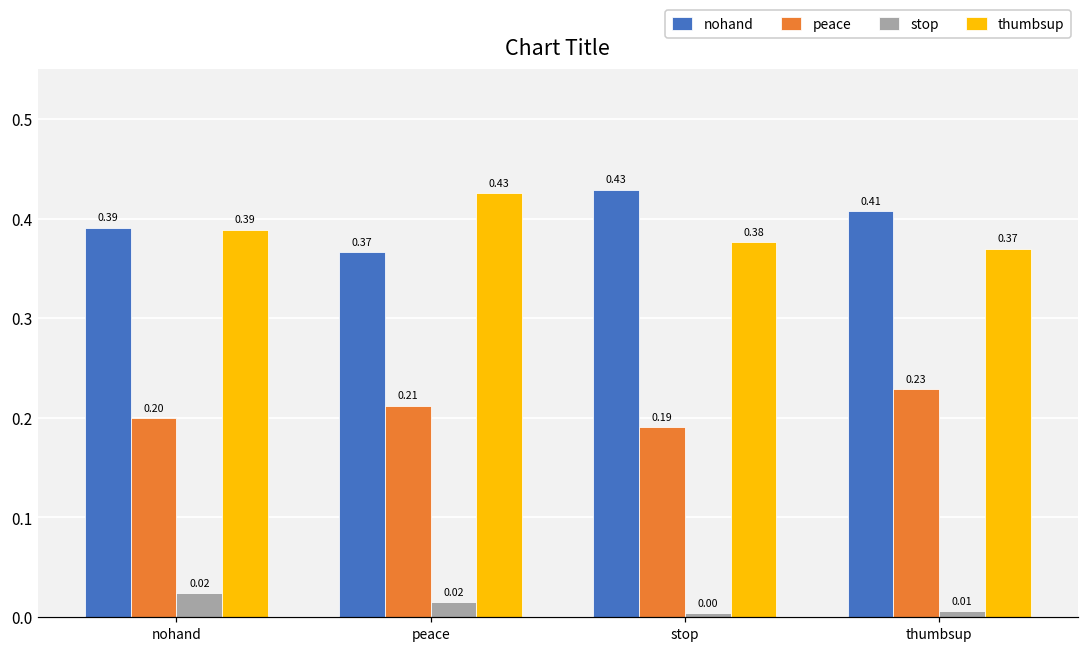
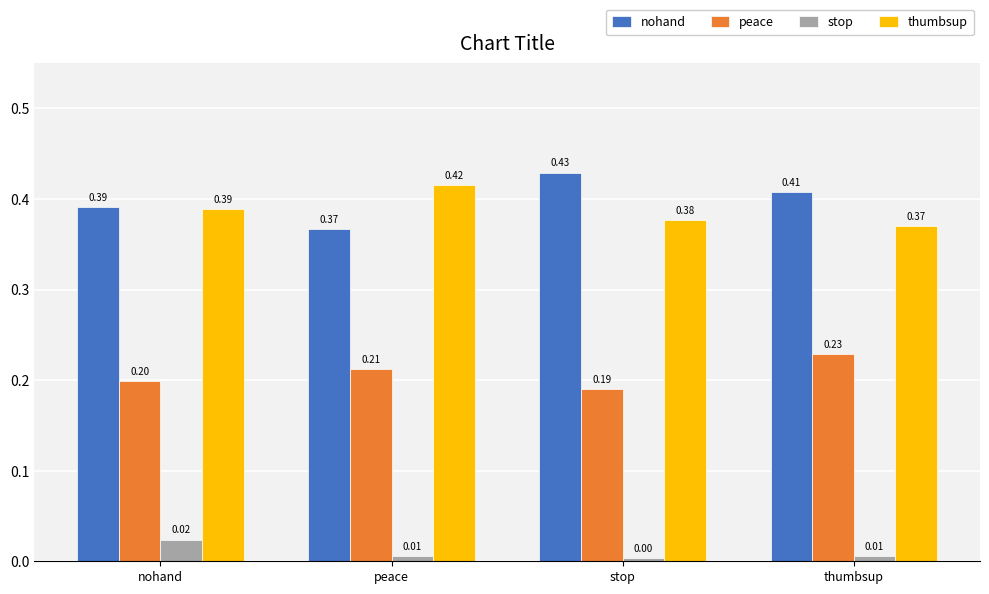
  {
    "nohand": {
      "nohand": 0.39,
      "peace": 0.37,
      "stop": 0.43,
      "thumbsup": 0.41
    },
    "peace": {
      "nohand": 0.20,
      "peace": 0.21,
      "stop": 0.19,
      "thumbsup": 0.23
    },
    "stop": {
      "nohand": 0.02,
-     "peace": 0.02,
+     "peace": 0.01,
      "stop": 0.00,
      "thumbsup": 0.01
    },
    "thumbsup": {
      "nohand": 0.39,
-     "peace": 0.43,
+     "peace": 0.42,
      "stop": 0.38,
      "thumbsup": 0.37
    }
  }
